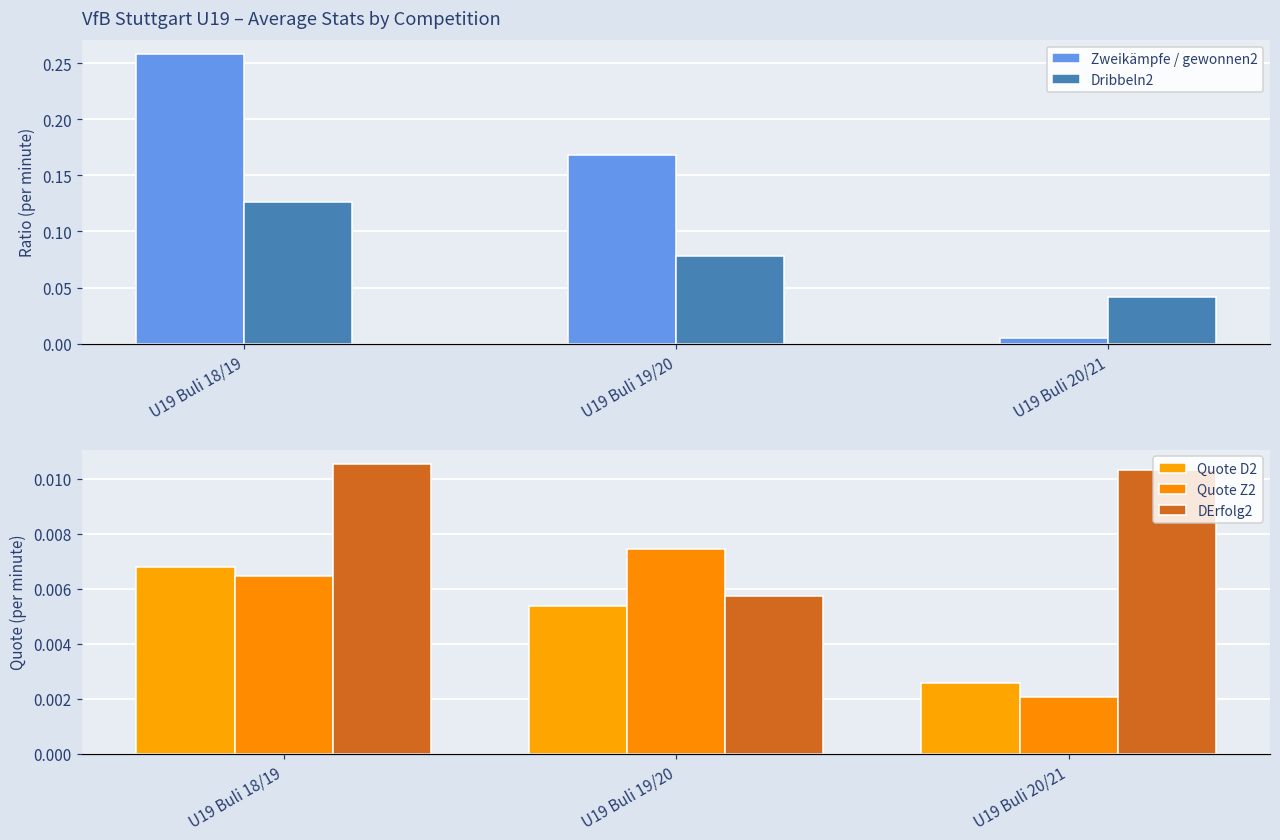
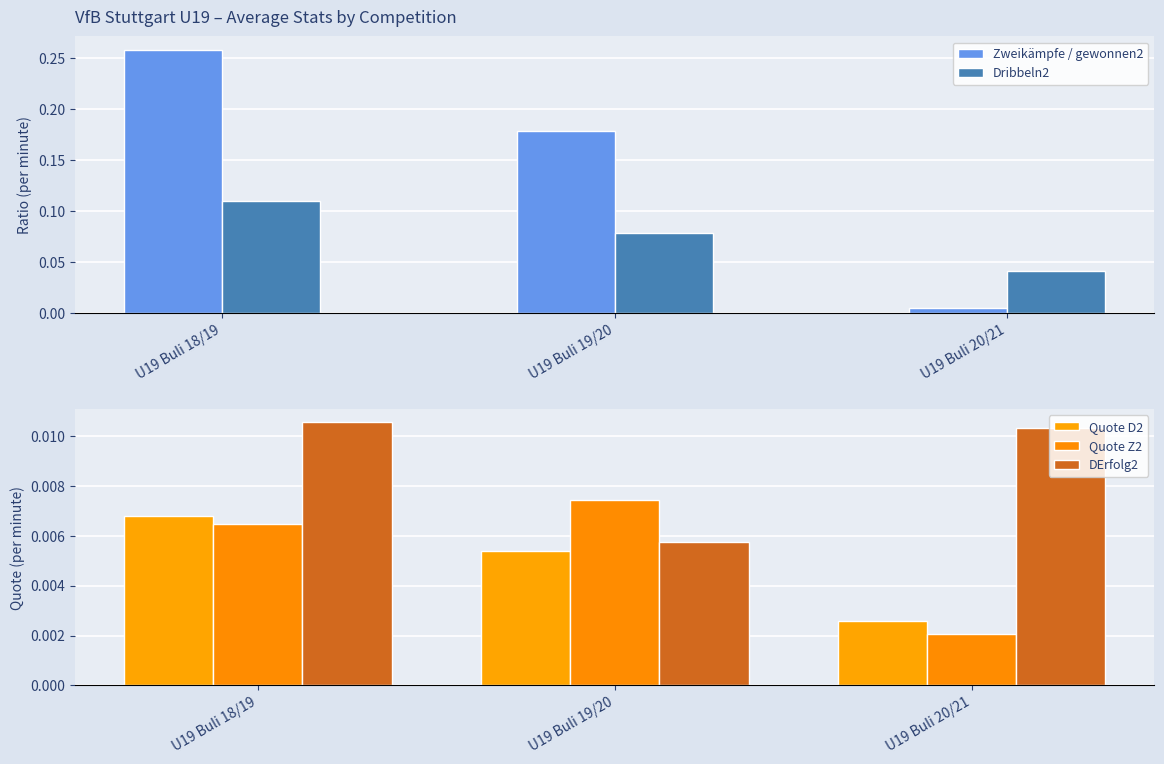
  {
    "VfB Stuttgart U19 – Average Stats by Competition": {
      "Zweikämpfe / gewonnen2": {
        "U19 Buli 18/19": 0.258,
-       "U19 Buli 19/20": 0.168,
+       "U19 Buli 19/20": 0.179,
        "U19 Buli 20/21": 0.005
      },
      "Dribbeln2": {
-       "U19 Buli 18/19": 0.126,
+       "U19 Buli 18/19": 0.110,
        "U19 Buli 19/20": 0.079,
        "U19 Buli 20/21": 0.041
      }
    }
  }
